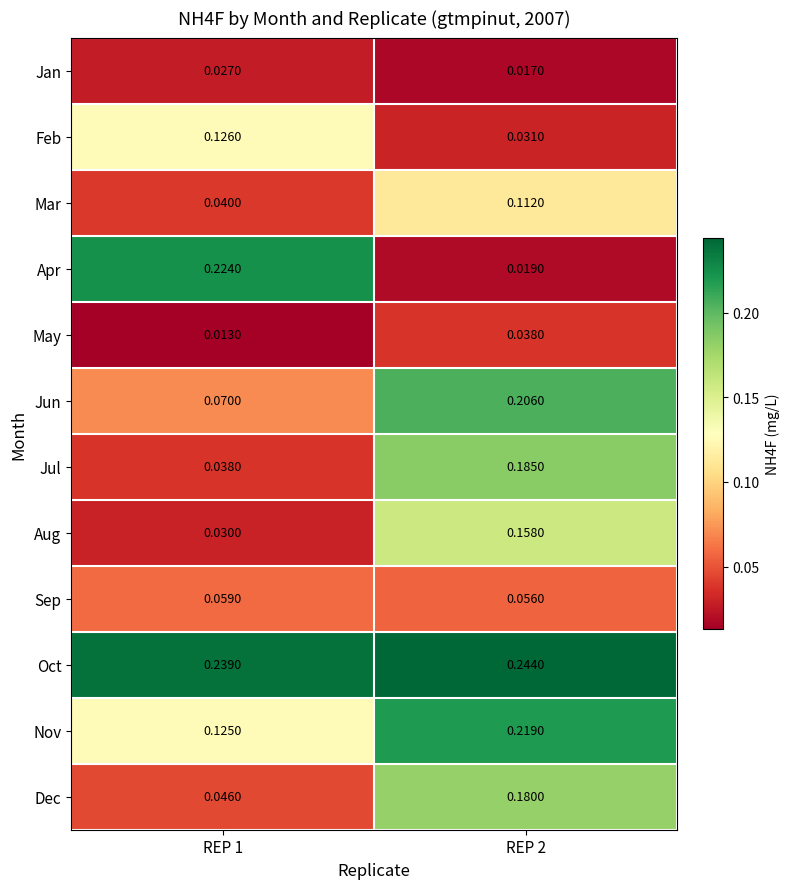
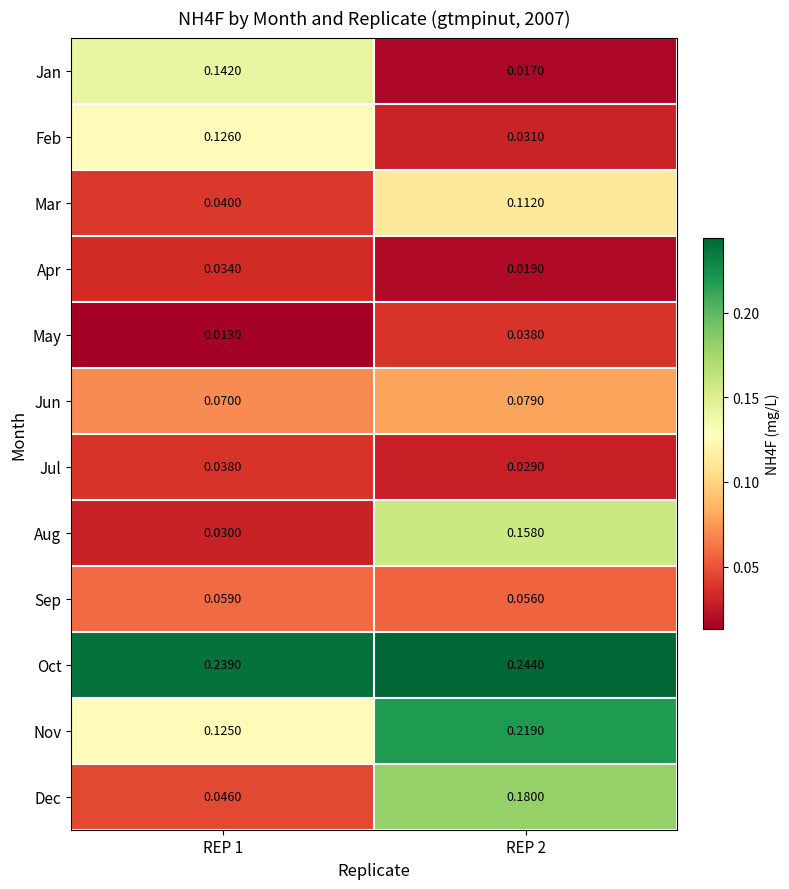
  {
    "Jan": {
-     "REP 1": 0.0270,
+     "REP 1": 0.1420,
      "REP 2": 0.0170
    },
    "Feb": {
      "REP 1": 0.1260,
      "REP 2": 0.0310
    },
    "Mar": {
      "REP 1": 0.0400,
      "REP 2": 0.1120
    },
    "Apr": {
-     "REP 1": 0.2240,
+     "REP 1": 0.0340,
      "REP 2": 0.0190
    },
    "May": {
      "REP 1": 0.0130,
      "REP 2": 0.0380
    },
    "Jun": {
      "REP 1": 0.0700,
-     "REP 2": 0.2060
+     "REP 2": 0.0790
    },
    "Jul": {
      "REP 1": 0.0380,
-     "REP 2": 0.1850
+     "REP 2": 0.0290
    },
    "Aug": {
      "REP 1": 0.0300,
      "REP 2": 0.1580
    },
    "Sep": {
      "REP 1": 0.0590,
      "REP 2": 0.0560
    },
    "Oct": {
      "REP 1": 0.2390,
      "REP 2": 0.2440
    },
    "Nov": {
      "REP 1": 0.1250,
      "REP 2": 0.2190
    },
    "Dec": {
      "REP 1": 0.0460,
      "REP 2": 0.1800
    }
  }
